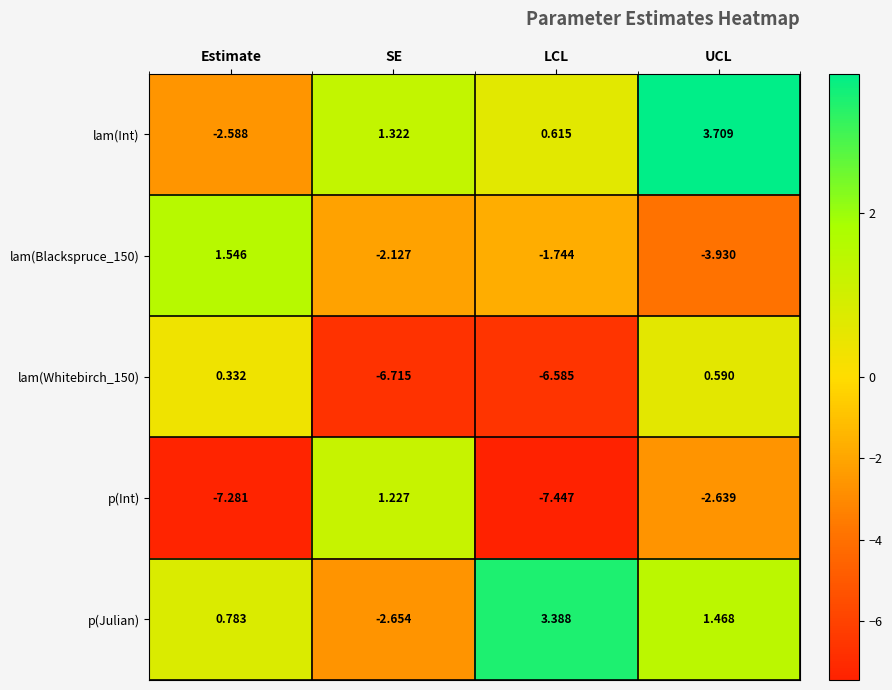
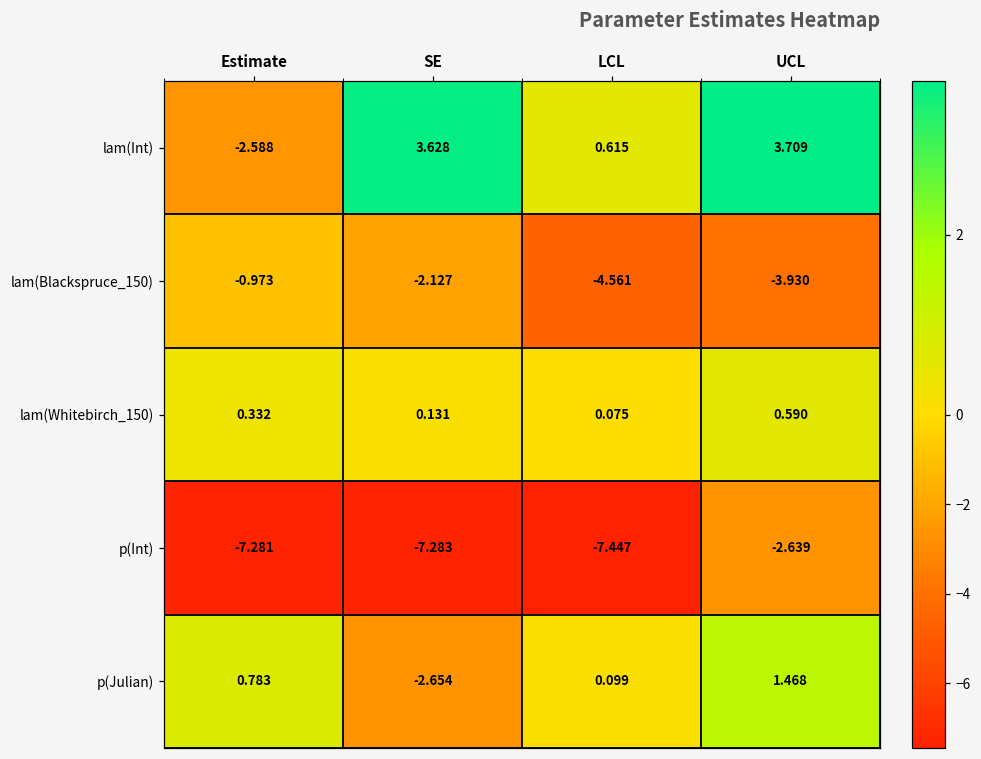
  {
    "lam(Int)": {
      "Estimate": -2.588,
-     "SE": 1.322,
+     "SE": 3.628,
      "LCL": 0.615,
      "UCL": 3.709
    },
    "lam(Blackspruce_150)": {
-     "Estimate": 1.546,
+     "Estimate": -0.973,
      "SE": -2.127,
-     "LCL": -1.744,
+     "LCL": -4.561,
      "UCL": -3.930
    },
    "lam(Whitebirch_150)": {
      "Estimate": 0.332,
-     "SE": -6.715,
-     "LCL": -6.585,
+     "SE": 0.131,
+     "LCL": 0.075,
      "UCL": 0.590
    },
    "p(Int)": {
      "Estimate": -7.281,
-     "SE": 1.227,
+     "SE": -7.283,
      "LCL": -7.447,
      "UCL": -2.639
    },
    "p(Julian)": {
      "Estimate": 0.783,
      "SE": -2.654,
-     "LCL": 3.388,
+     "LCL": 0.099,
      "UCL": 1.468
    }
  }
